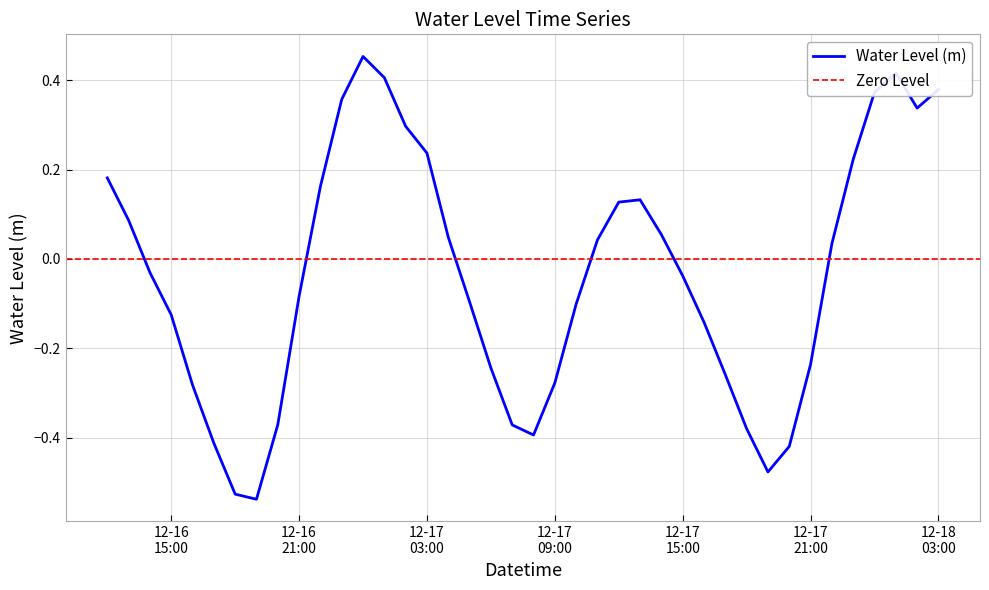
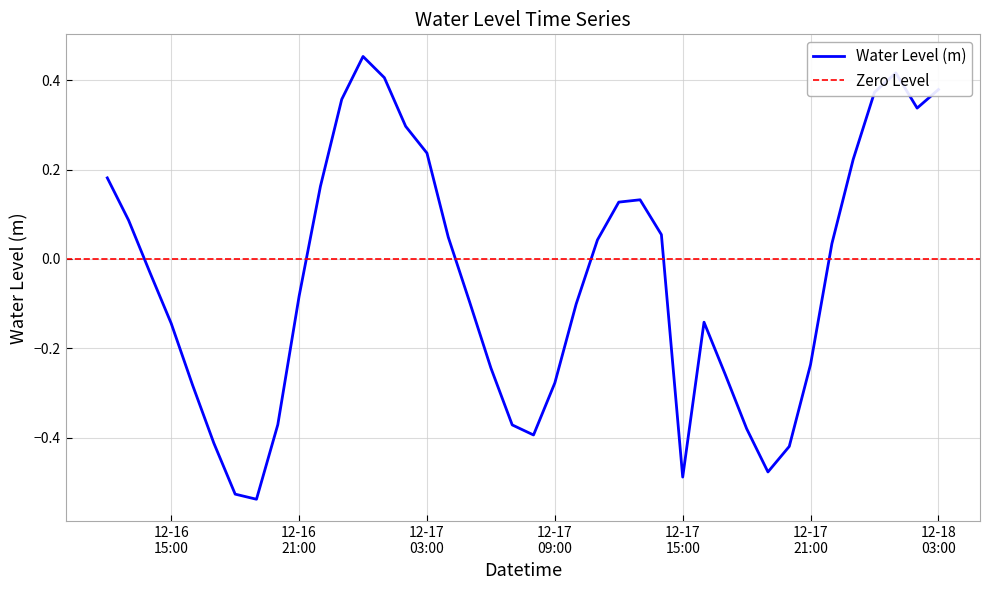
  {
-   "12-16 15:00": -0.13,
+   "12-16 15:00": -0.14,
    "12-16 21:00": -0.08,
    "12-17 03:00": 0.24,
    "12-17 09:00": -0.28,
-   "12-17 15:00": -0.04,
+   "12-17 15:00": -0.49,
    "12-17 21:00": -0.24
  }
